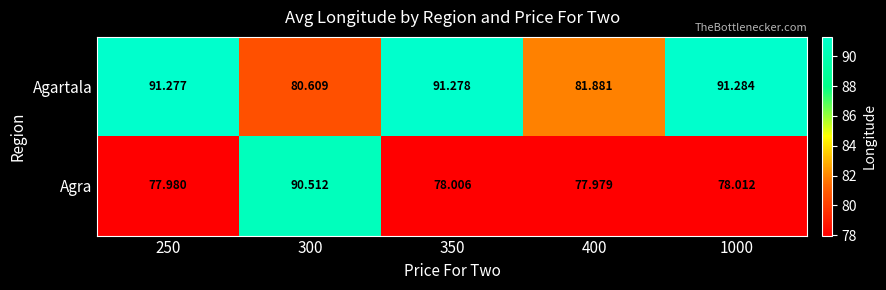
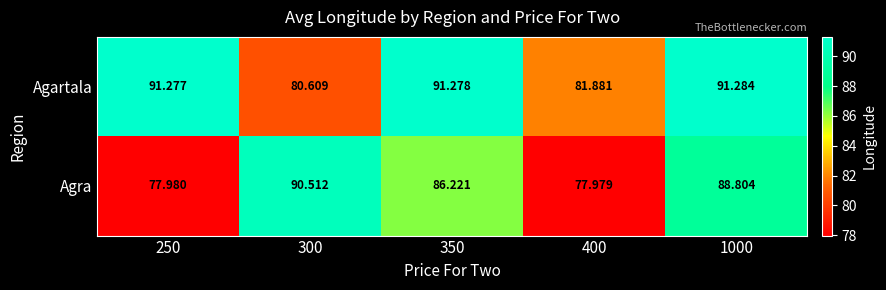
  {
    "Agartala": {
      "250": 91.277,
      "300": 80.609,
      "350": 91.278,
      "400": 81.881,
      "1000": 91.284
    },
    "Agra": {
      "250": 77.980,
      "300": 90.512,
-     "350": 78.006,
+     "350": 86.221,
      "400": 77.979,
-     "1000": 78.012
+     "1000": 88.804
    }
  }
